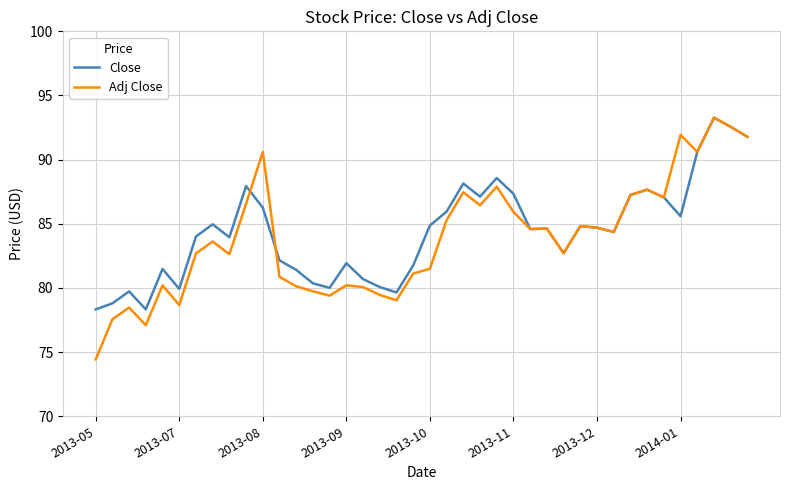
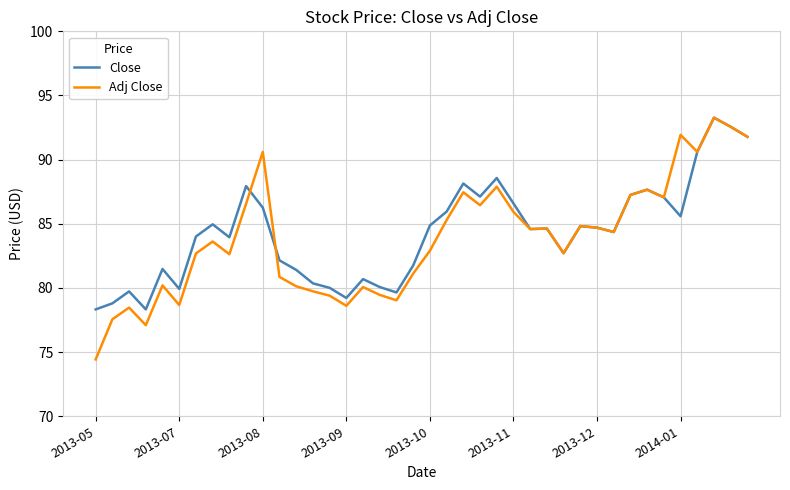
  {
    "Close": {
      "2013-05": 78.3,
      "2013-07": 79.9,
      "2013-08": 86.3,
-     "2013-09": 81.9,
+     "2013-09": 79.2,
      "2013-10": 84.9,
-     "2013-11": 87.3,
+     "2013-11": 86.6,
      "2014-01": 85.6
    },
    "Adj Close": {
      "2013-05": 74.4,
      "2013-07": 78.7,
      "2013-08": 90.6,
-     "2013-09": 80.2,
-     "2013-10": 81.5,
+     "2013-09": 78.6,
+     "2013-10": 82.9,
      "2013-11": 85.9,
      "2014-01": 91.9
    }
  }
